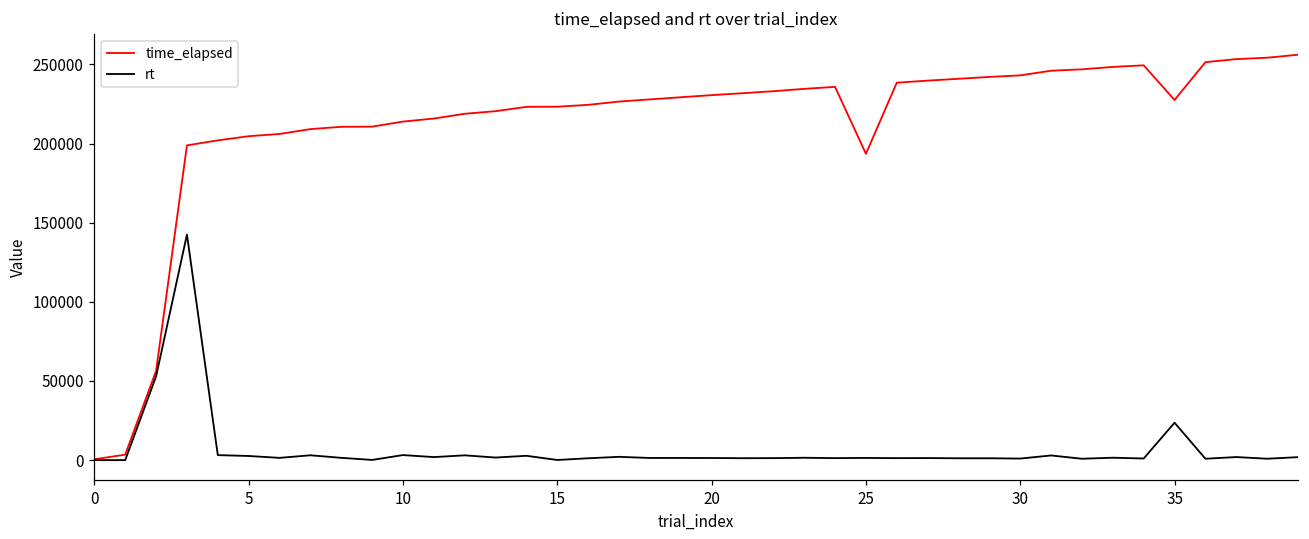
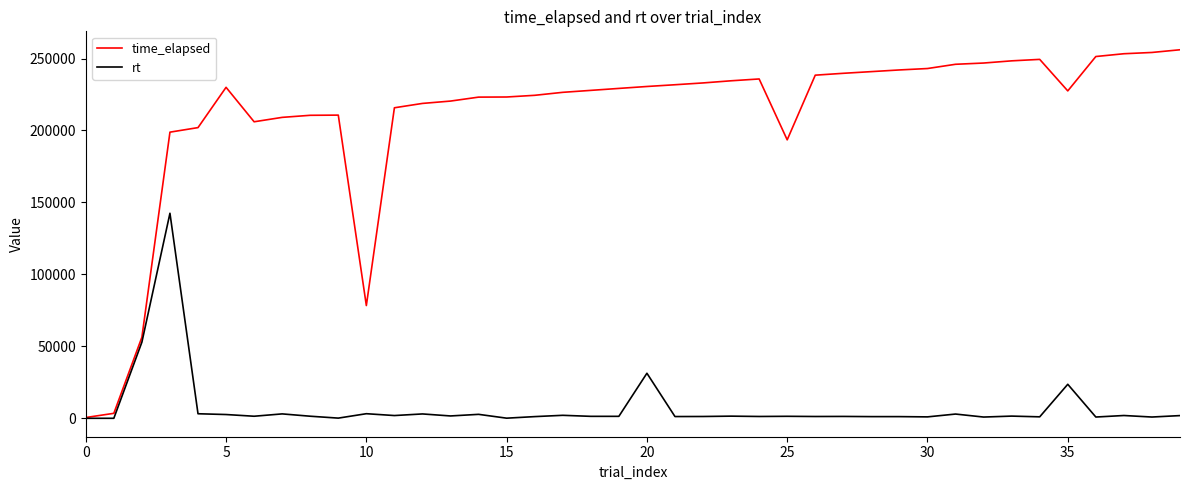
  {
    "time_elapsed": {
-     "5": 205000,
-     "10": 214000,
+     "5": 230000,
+     "10": 78000,
      "15": 223000,
      "20": 231000,
      "25": 193000,
      "30": 243000,
      "35": 227000
    },
    "rt": {
      "5": 3000,
      "10": 3000,
      "15": 0,
-     "20": 1000,
+     "20": 31000,
      "25": 1000,
      "30": 1000,
      "35": 24000
    }
  }
